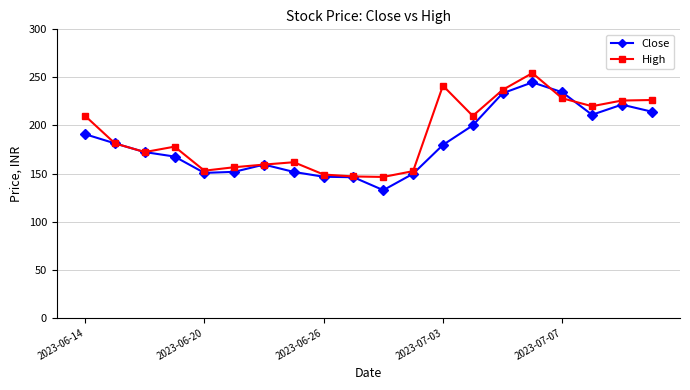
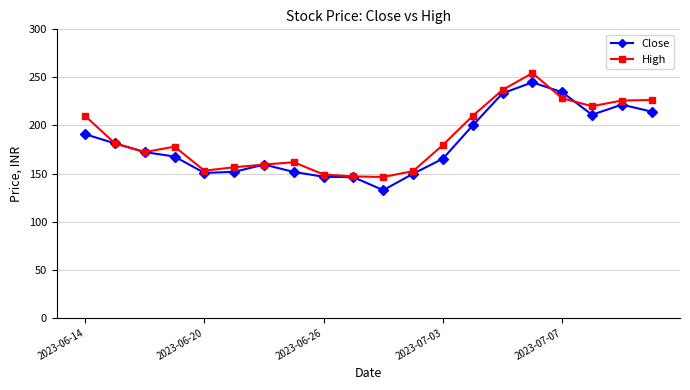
  {
    "Close": {
      "2023-06-14": 190,
-     "2023-07-03": 180,
+     "2023-07-03": 170,
      "2023-07-07": 230
    },
    "High": {
      "2023-06-14": 210,
-     "2023-07-03": 240,
+     "2023-07-03": 180,
      "2023-07-07": 230
    }
  }
